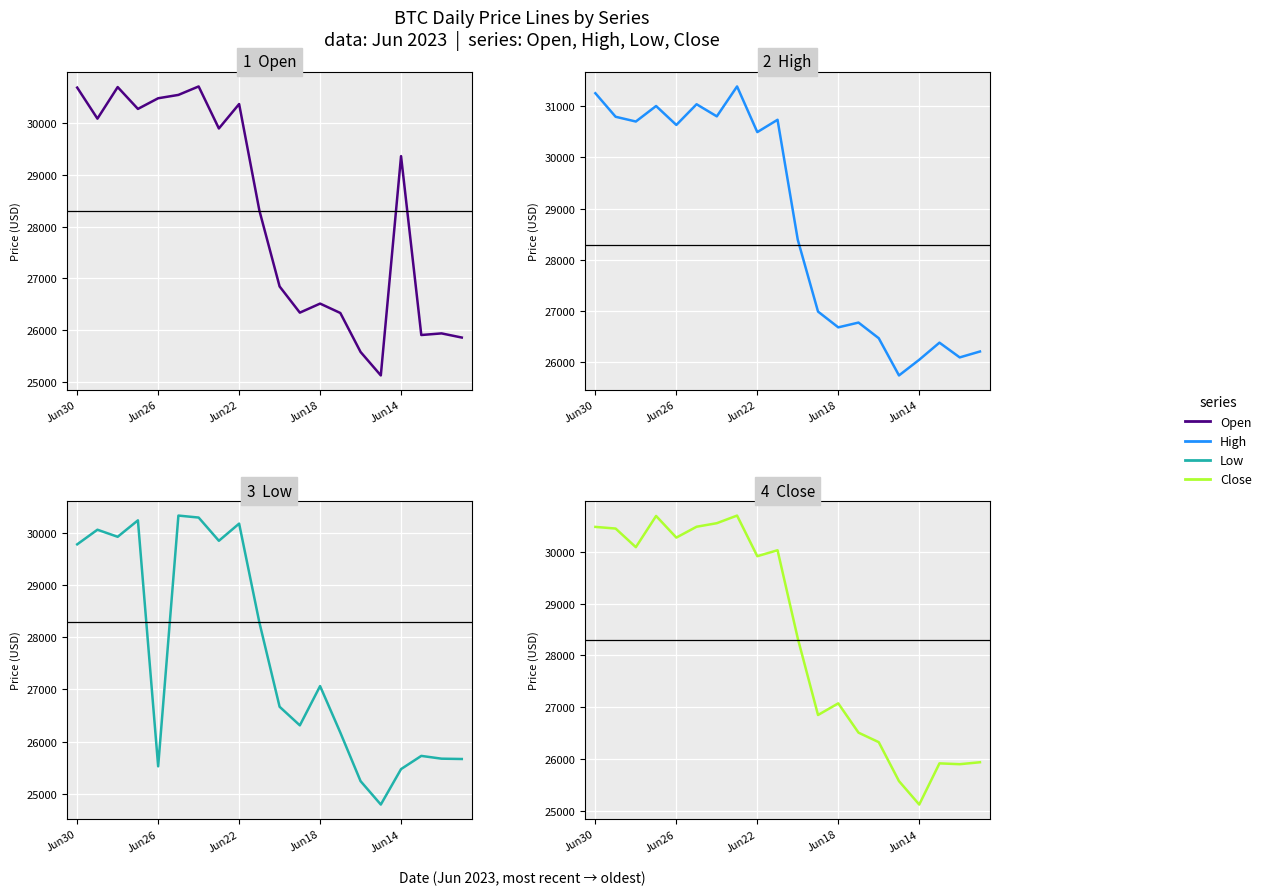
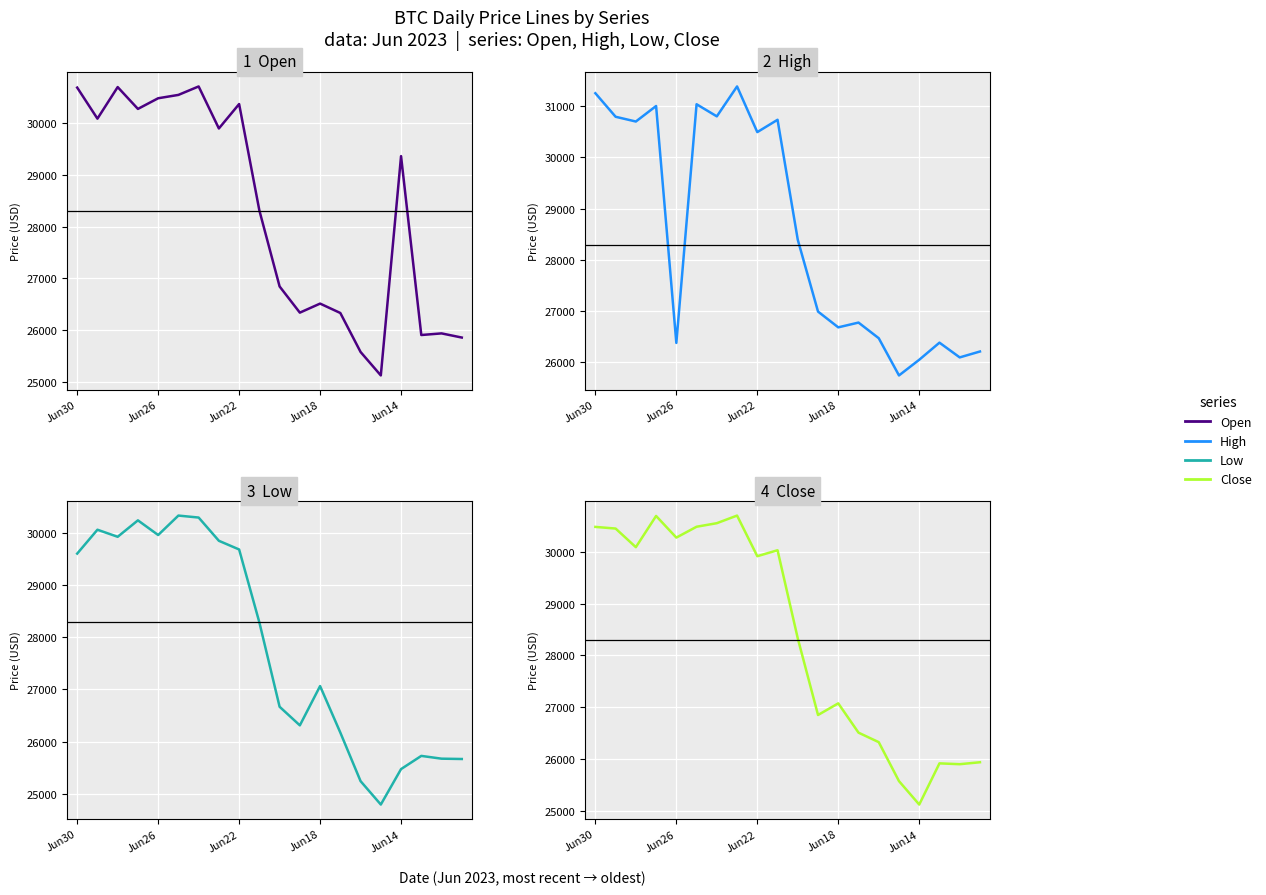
  {
    "1 Open": {
      "Jun30": 30700,
      "Jun26": 30500,
      "Jun22": 30400,
      "Jun18": 26500,
      "Jun14": 29400
    },
    "2 High": {
      "Jun30": 31300,
-     "Jun26": 30600,
+     "Jun26": 26400,
      "Jun22": 30500,
      "Jun18": 26700,
      "Jun14": 26000
    },
    "3 Low": {
-     "Jun30": 29800,
-     "Jun26": 25500,
-     "Jun22": 30200,
+     "Jun30": 29600,
+     "Jun26": 30000,
+     "Jun22": 29700,
      "Jun18": 27100,
      "Jun14": 25500
    },
    "4 Close": {
      "Jun30": 30500,
      "Jun26": 30300,
      "Jun22": 29900,
      "Jun18": 27100,
      "Jun14": 25100
    }
  }
